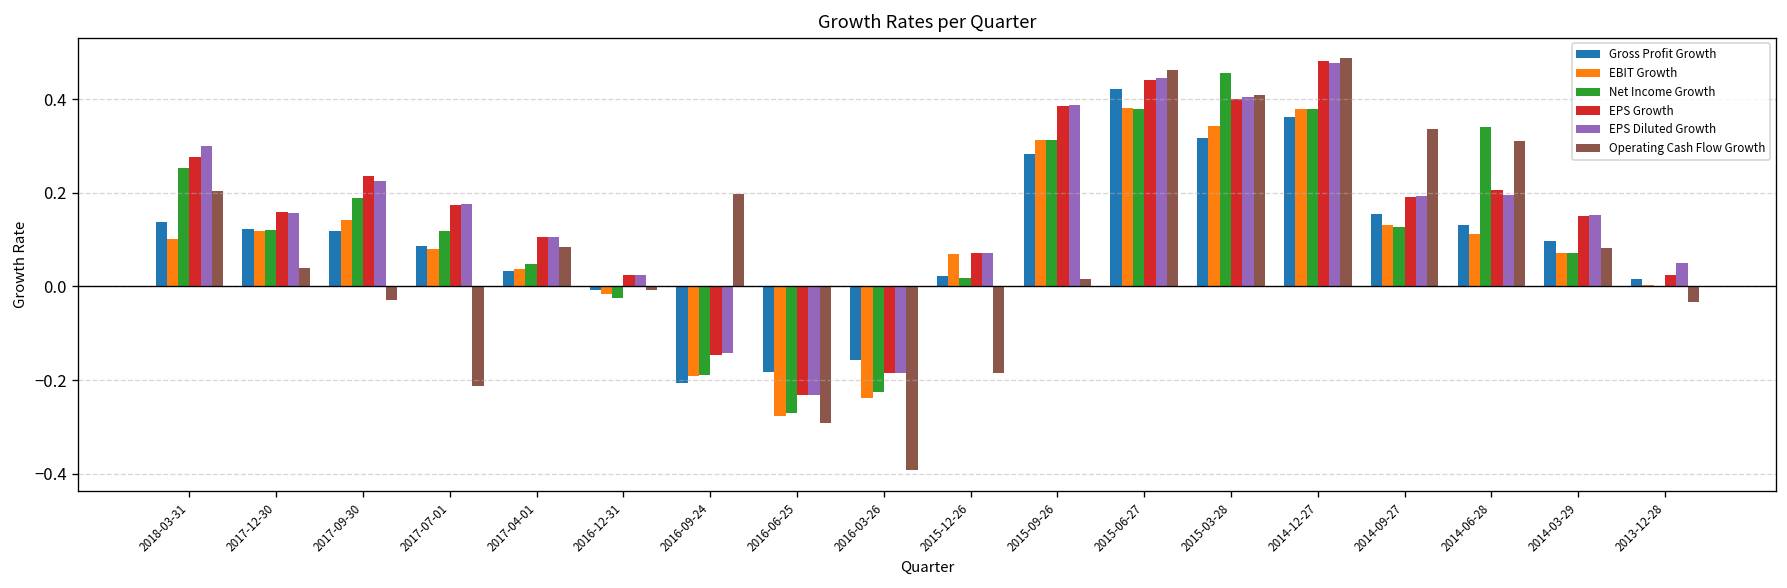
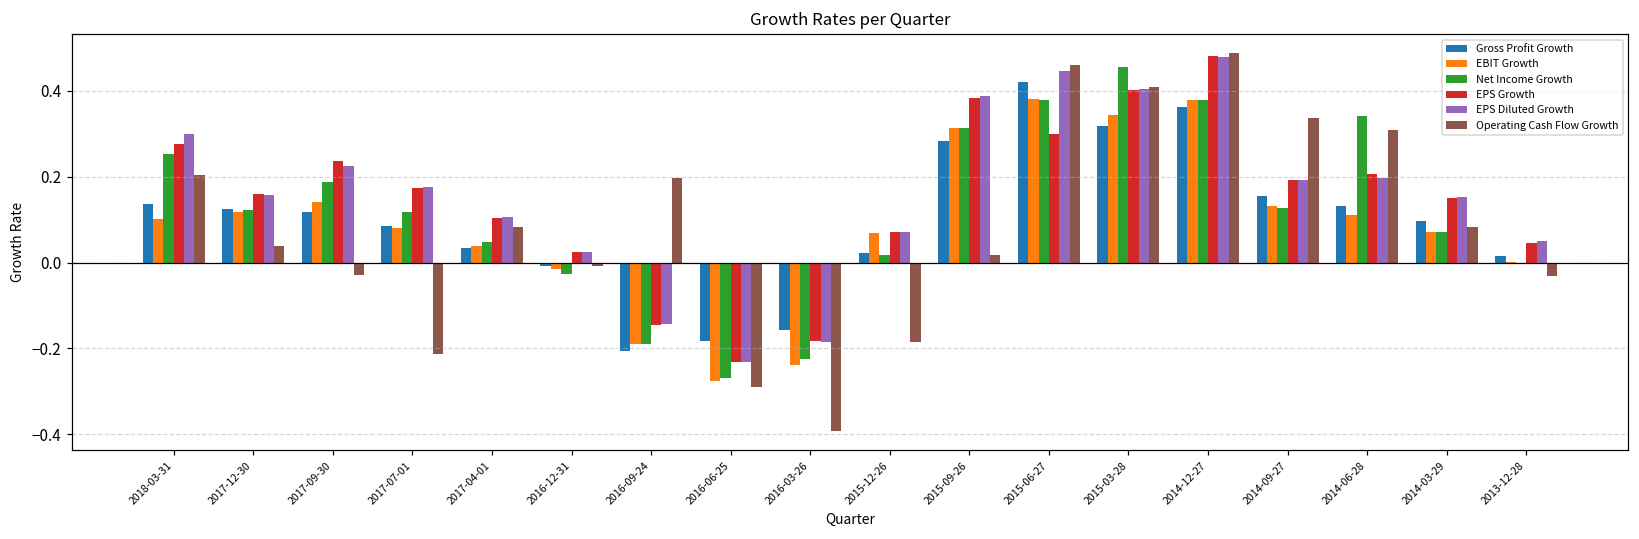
  {
    "Gross Profit Growth": {
      "2018-03-31": 0.14,
      "2017-12-30": 0.12,
      "2017-09-30": 0.12,
      "2017-07-01": 0.09,
      "2017-04-01": 0.03,
      "2016-12-31": -0.01,
      "2016-09-24": -0.21,
      "2016-06-25": -0.18,
      "2016-03-26": -0.16,
      "2015-12-26": 0.02,
      "2015-09-26": 0.28,
      "2015-06-27": 0.42,
      "2015-03-28": 0.32,
      "2014-12-27": 0.36,
      "2014-09-27": 0.15,
      "2014-06-28": 0.13,
      "2014-03-29": 0.10,
      "2013-12-28": 0.02
    },
    "EBIT Growth": {
      "2018-03-31": 0.10,
      "2017-12-30": 0.12,
      "2017-09-30": 0.14,
      "2017-07-01": 0.08,
      "2017-04-01": 0.04,
      "2016-12-31": -0.02,
      "2016-09-24": -0.19,
      "2016-06-25": -0.28,
      "2016-03-26": -0.24,
      "2015-12-26": 0.07,
      "2015-09-26": 0.31,
      "2015-06-27": 0.38,
      "2015-03-28": 0.34,
      "2014-12-27": 0.38,
      "2014-09-27": 0.13,
      "2014-06-28": 0.11,
      "2014-03-29": 0.07
    },
    "Net Income Growth": {
      "2018-03-31": 0.25,
      "2017-12-30": 0.12,
      "2017-09-30": 0.19,
      "2017-07-01": 0.12,
      "2017-04-01": 0.05,
      "2016-12-31": -0.03,
      "2016-09-24": -0.19,
      "2016-06-25": -0.27,
      "2016-03-26": -0.23,
      "2015-12-26": 0.02,
      "2015-09-26": 0.31,
      "2015-06-27": 0.38,
      "2015-03-28": 0.46,
      "2014-12-27": 0.38,
      "2014-09-27": 0.13,
      "2014-06-28": 0.34,
      "2014-03-29": 0.07
    },
    "EPS Growth": {
      "2018-03-31": 0.28,
      "2017-12-30": 0.16,
      "2017-09-30": 0.24,
      "2017-07-01": 0.17,
      "2017-04-01": 0.10,
      "2016-12-31": 0.02,
      "2016-09-24": -0.15,
      "2016-06-25": -0.23,
      "2016-03-26": -0.18,
      "2015-12-26": 0.07,
      "2015-09-26": 0.38,
-     "2015-06-27": 0.44,
+     "2015-06-27": 0.30,
      "2015-03-28": 0.40,
      "2014-12-27": 0.48,
      "2014-09-27": 0.19,
      "2014-06-28": 0.21,
      "2014-03-29": 0.15,
-     "2013-12-28": 0.02
+     "2013-12-28": 0.05
    },
    "EPS Diluted Growth": {
      "2018-03-31": 0.30,
      "2017-12-30": 0.16,
      "2017-09-30": 0.22,
      "2017-07-01": 0.18,
      "2017-04-01": 0.11,
      "2016-12-31": 0.02,
      "2016-09-24": -0.14,
      "2016-06-25": -0.23,
      "2016-03-26": -0.18,
      "2015-12-26": 0.07,
      "2015-09-26": 0.39,
      "2015-06-27": 0.45,
      "2015-03-28": 0.40,
      "2014-12-27": 0.48,
      "2014-09-27": 0.19,
      "2014-06-28": 0.20,
      "2014-03-29": 0.15,
      "2013-12-28": 0.05
    },
    "Operating Cash Flow Growth": {
      "2018-03-31": 0.20,
      "2017-12-30": 0.04,
      "2017-09-30": -0.03,
      "2017-07-01": -0.21,
      "2017-04-01": 0.08,
      "2016-12-31": -0.01,
      "2016-09-24": 0.20,
      "2016-06-25": -0.29,
      "2016-03-26": -0.39,
      "2015-12-26": -0.19,
      "2015-09-26": 0.02,
      "2015-06-27": 0.46,
      "2015-03-28": 0.41,
      "2014-12-27": 0.49,
      "2014-09-27": 0.34,
      "2014-06-28": 0.31,
      "2014-03-29": 0.08,
      "2013-12-28": -0.03
    }
  }
